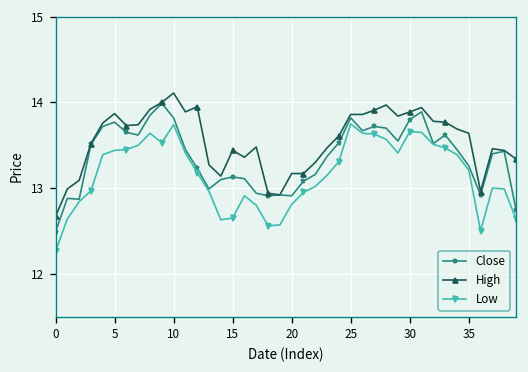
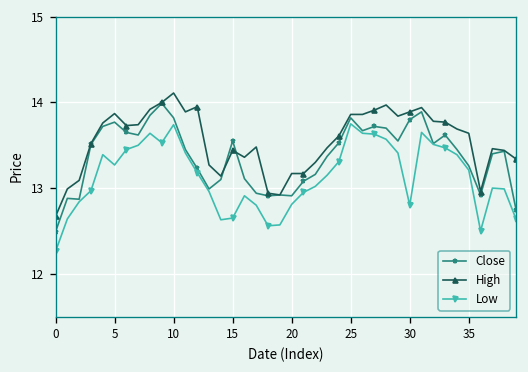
  {
    "Close": {
      "0": 12.5,
      "5": 13.8,
      "10": 13.8,
-     "15": 13.1,
+     "15": 13.6,
      "20": 12.9,
      "25": 13.8,
      "30": 13.8,
      "35": 13.3
    },
    "High": {
      "0": 12.7,
      "5": 13.9,
      "10": 14.1,
      "15": 13.4,
      "20": 13.2,
      "25": 13.9,
      "30": 13.9,
      "35": 13.6
    },
    "Low": {
      "0": 12.3,
-     "5": 13.4,
+     "5": 13.3,
      "10": 13.7,
      "15": 12.7,
      "20": 12.8,
      "25": 13.8,
-     "30": 13.7,
+     "30": 12.8,
      "35": 13.2
    }
  }
